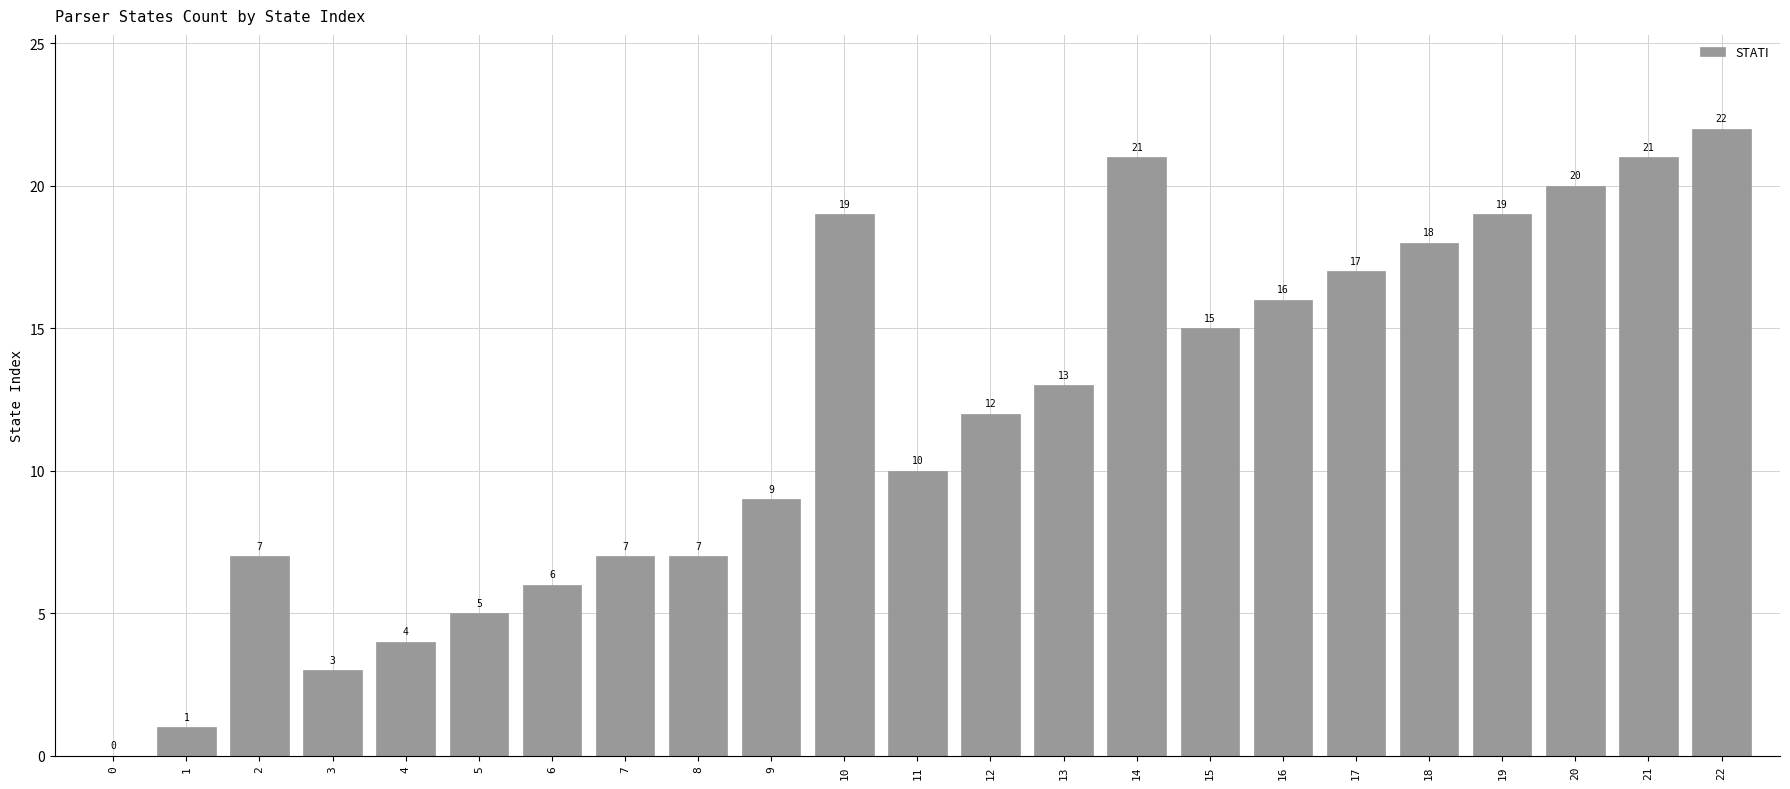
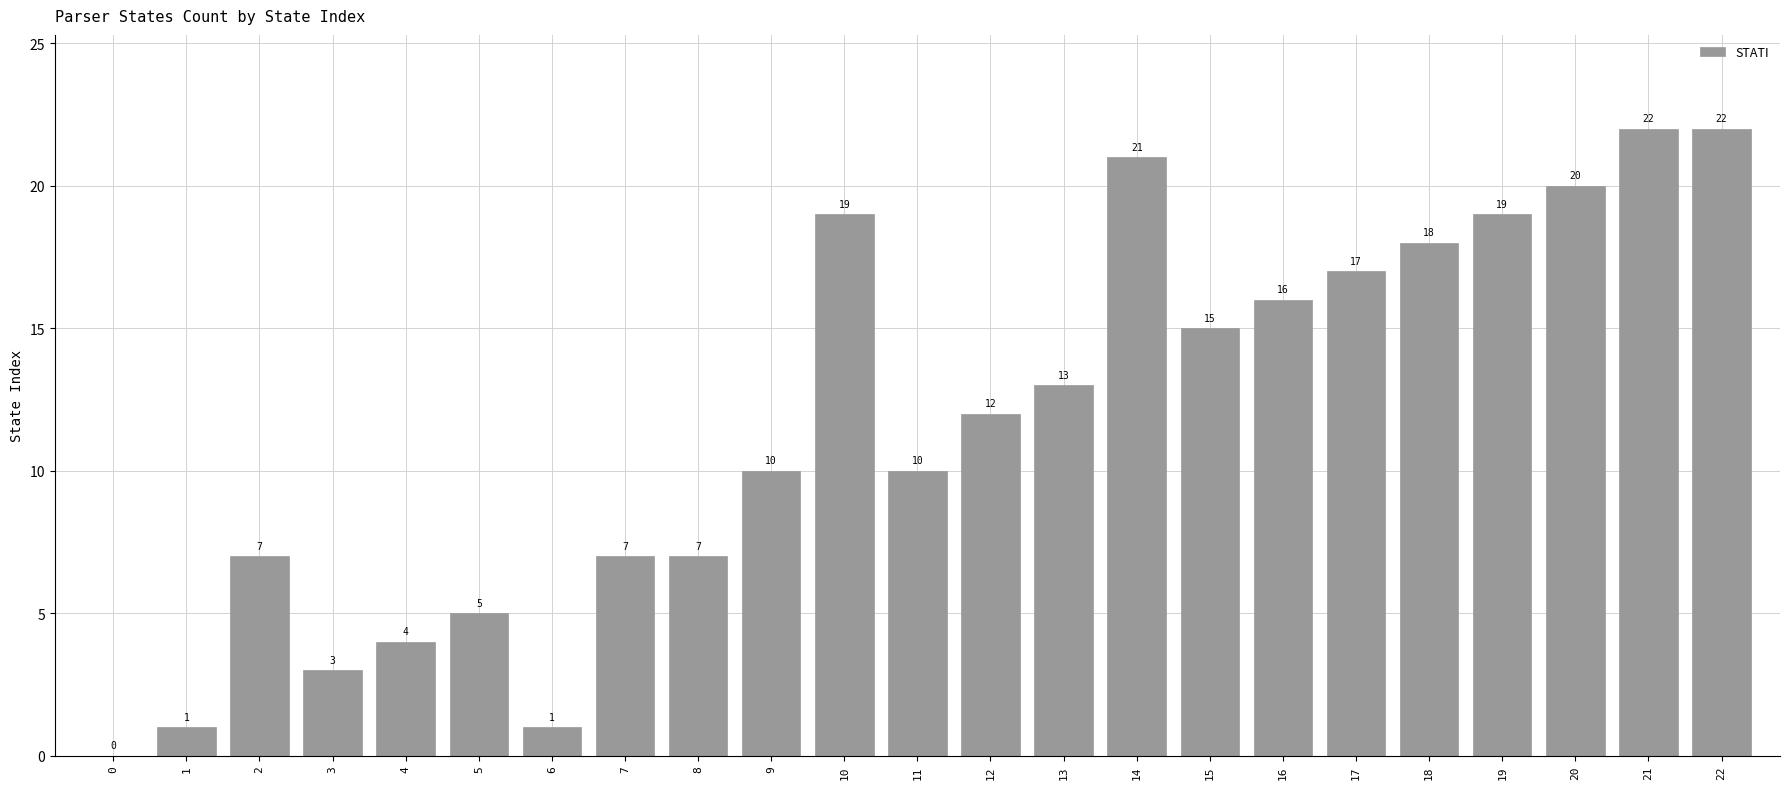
  {
    "0": 0,
    "1": 1,
    "2": 7,
    "3": 3,
    "4": 4,
    "5": 5,
-   "6": 6,
+   "6": 1,
    "7": 7,
    "8": 7,
-   "9": 9,
+   "9": 10,
    "10": 19,
    "11": 10,
    "12": 12,
    "13": 13,
    "14": 21,
    "15": 15,
    "16": 16,
    "17": 17,
    "18": 18,
    "19": 19,
    "20": 20,
-   "21": 21,
+   "21": 22,
    "22": 22
  }
